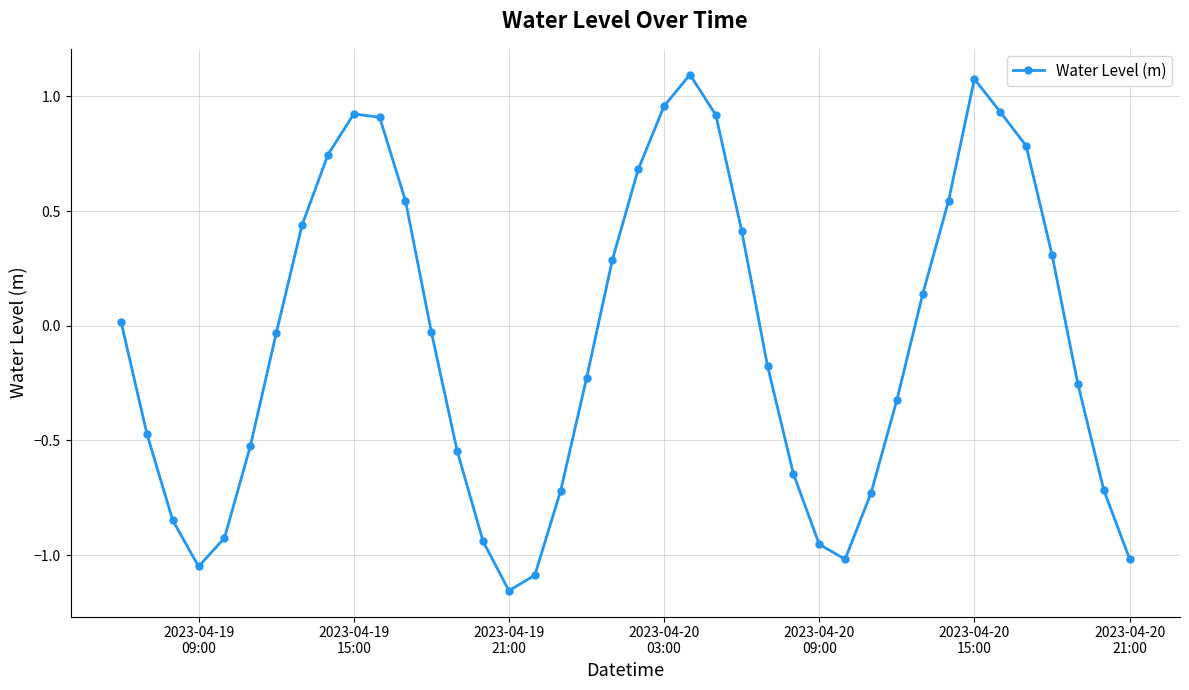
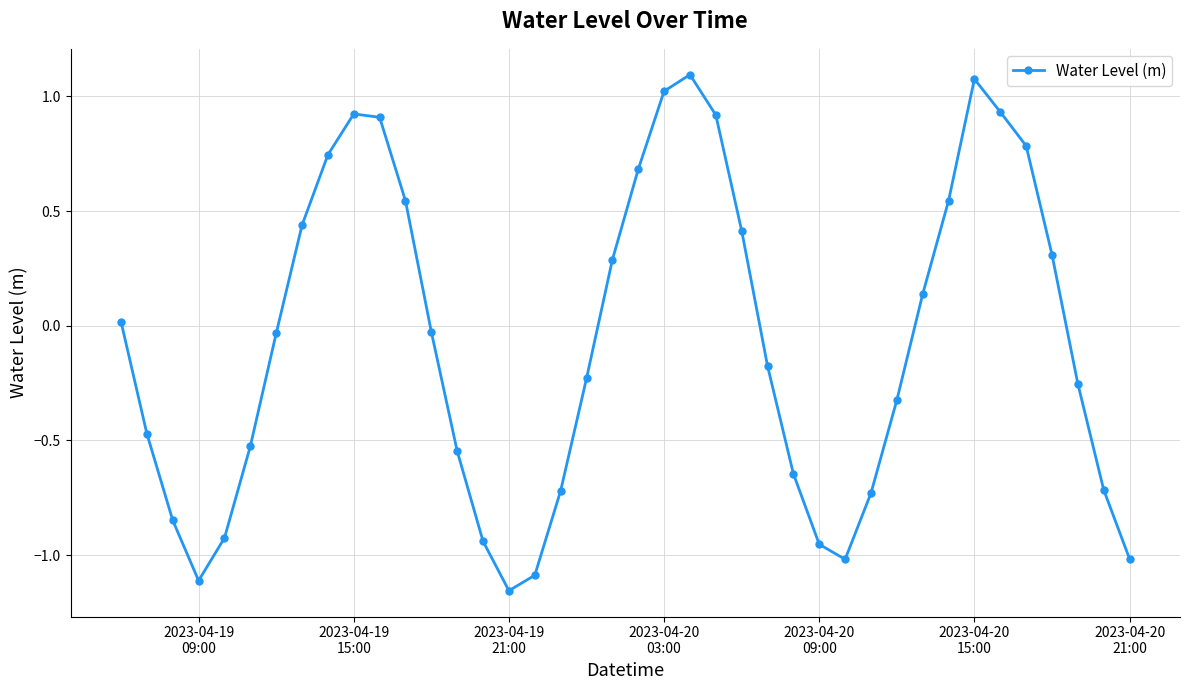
  {
-   "2023-04-19 09:00": -1.05,
+   "2023-04-19 09:00": -1.11,
    "2023-04-19 15:00": 0.92,
    "2023-04-19 21:00": -1.16,
-   "2023-04-20 03:00": 0.96,
+   "2023-04-20 03:00": 1.02,
    "2023-04-20 09:00": -0.95,
    "2023-04-20 15:00": 1.08,
    "2023-04-20 21:00": -1.02
  }
